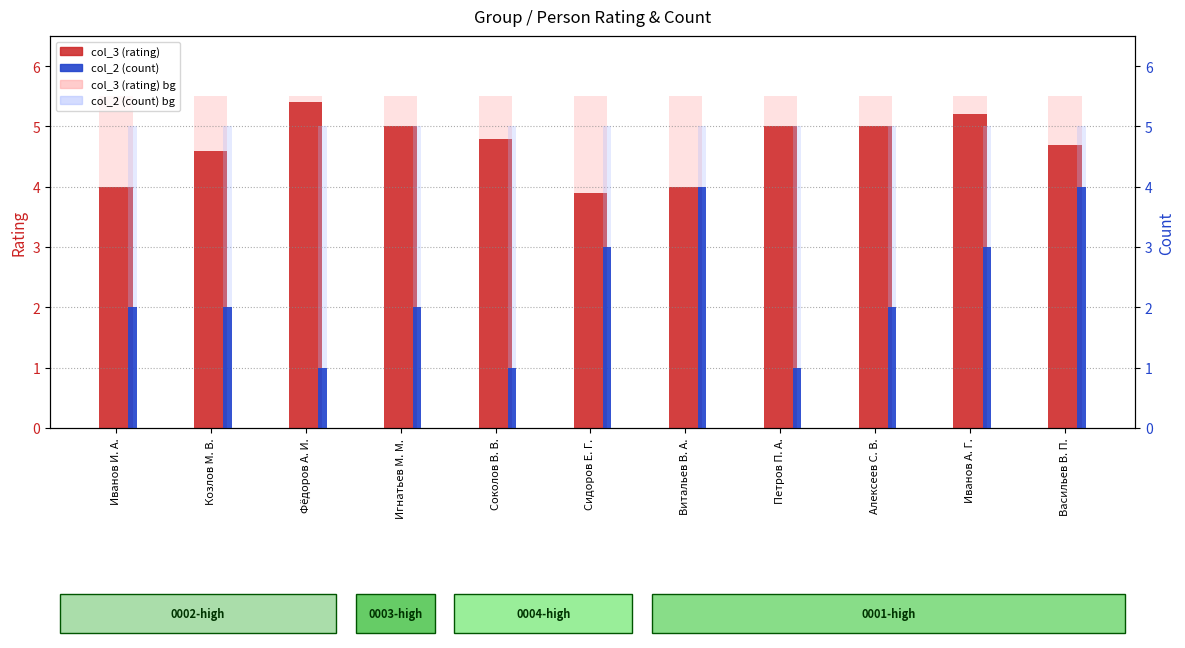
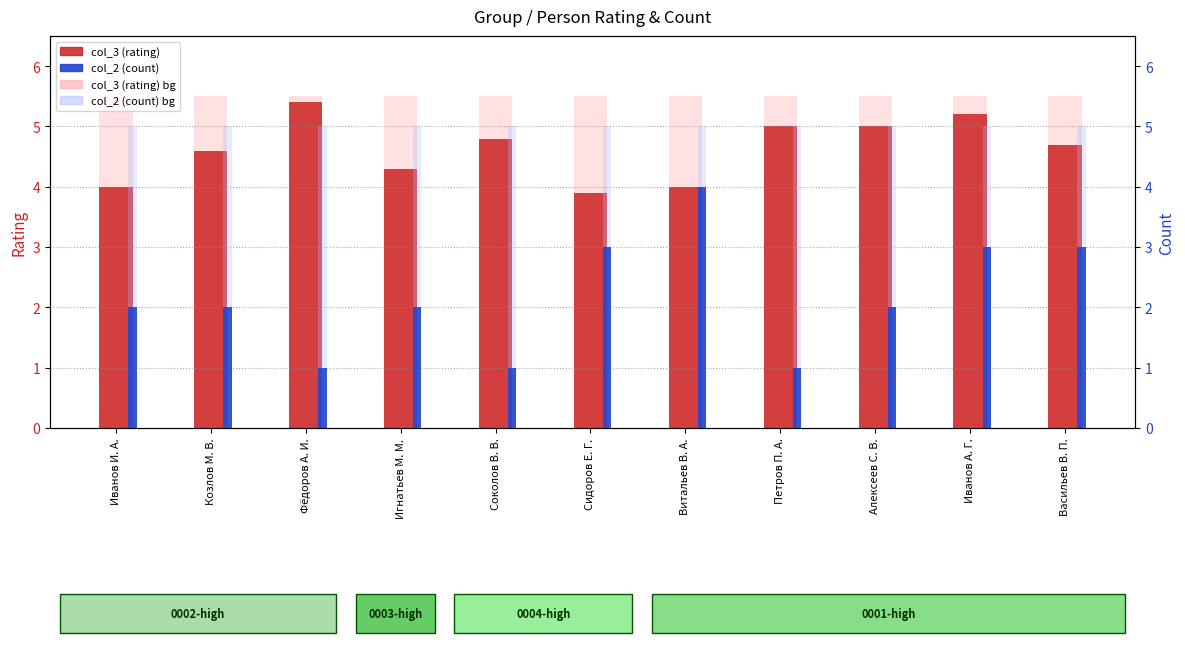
  {
    "col_3 (rating)": {
-     "Игнатьев М. М.": 5.0
+     "Игнатьев М. М.": 4.3
    },
    "col_3 (rating) bg": {
      "Козлов М. В.": 5.5,
      "Фёдоров А. И.": 5.5,
      "Игнатьев М. М.": 5.5,
      "Соколов В. В.": 5.5,
      "Сидоров Е. Г.": 5.5,
      "Витальев В. А.": 5.5,
      "Петров П. А.": 5.5,
      "Алексеев С. В.": 5.5,
      "Иванов А. Г.": 5.5,
      "Васильев В. П.": 5.5
    },
    "col_2 (count)": {
-     "Васильев В. П.": 4
+     "Васильев В. П.": 3
    },
    "col_2 (count) bg": {
      "Иванов И. А.": 5,
      "Козлов М. В.": 5,
      "Фёдоров А. И.": 5,
      "Игнатьев М. М.": 5,
      "Соколов В. В.": 5,
      "Сидоров Е. Г.": 5,
      "Витальев В. А.": 5,
      "Петров П. А.": 5,
      "Алексеев С. В.": 5,
      "Иванов А. Г.": 5,
      "Васильев В. П.": 5
    }
  }
